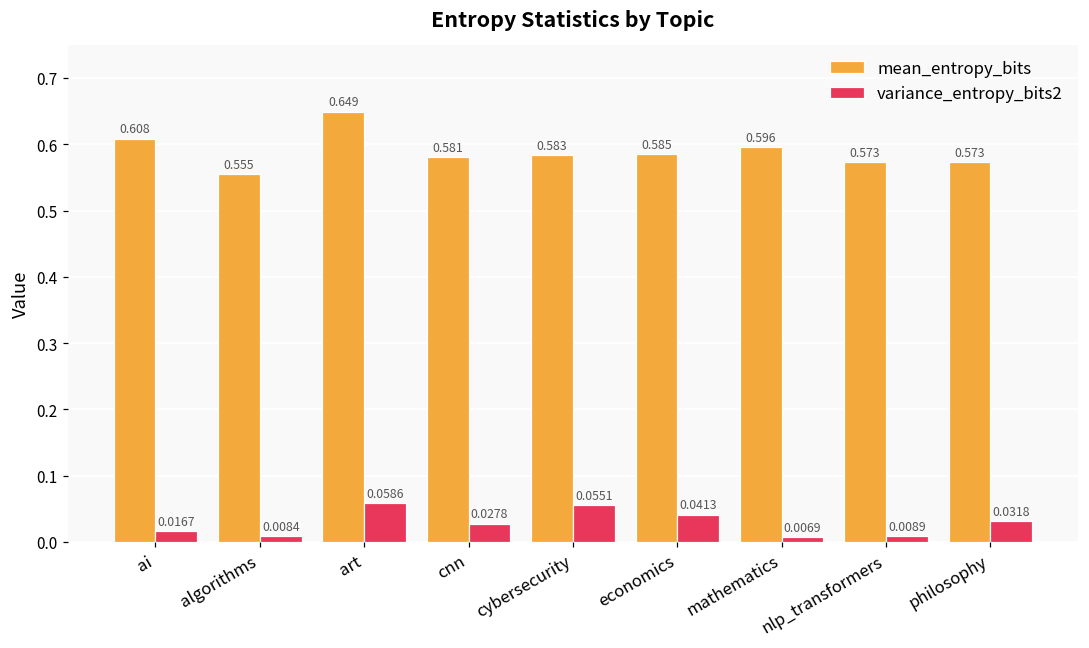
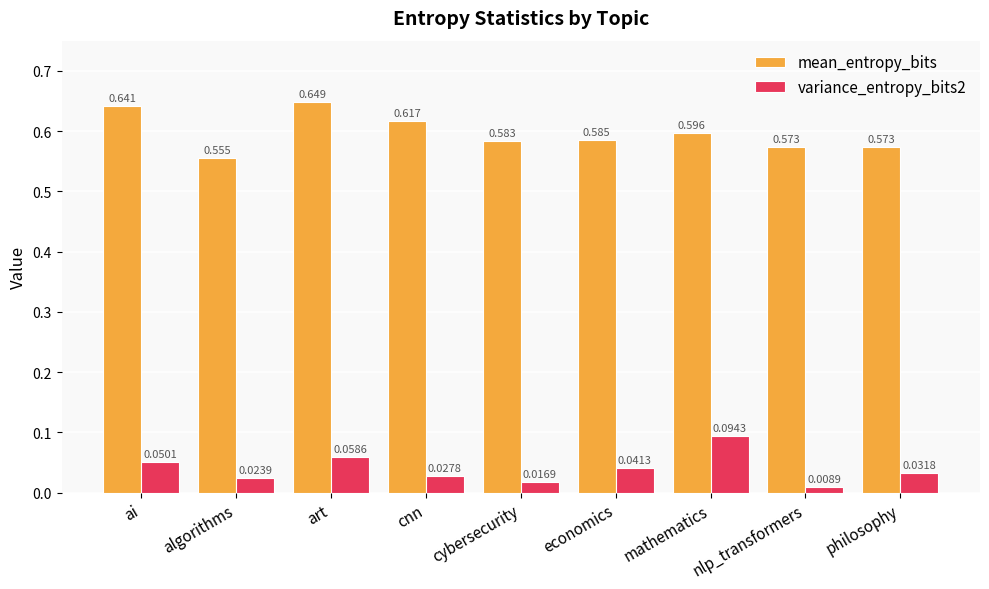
  {
    "mean_entropy_bits": {
-     "ai": 0.608,
+     "ai": 0.641,
      "algorithms": 0.555,
      "art": 0.649,
-     "cnn": 0.581,
+     "cnn": 0.617,
      "cybersecurity": 0.583,
      "economics": 0.585,
      "mathematics": 0.596,
      "nlp_transformers": 0.573,
      "philosophy": 0.573
    },
    "variance_entropy_bits2": {
-     "ai": 0.0167,
-     "algorithms": 0.0084,
+     "ai": 0.0501,
+     "algorithms": 0.0239,
      "art": 0.0586,
      "cnn": 0.0278,
-     "cybersecurity": 0.0551,
+     "cybersecurity": 0.0169,
      "economics": 0.0413,
-     "mathematics": 0.0069,
+     "mathematics": 0.0943,
      "nlp_transformers": 0.0089,
      "philosophy": 0.0318
    }
  }
